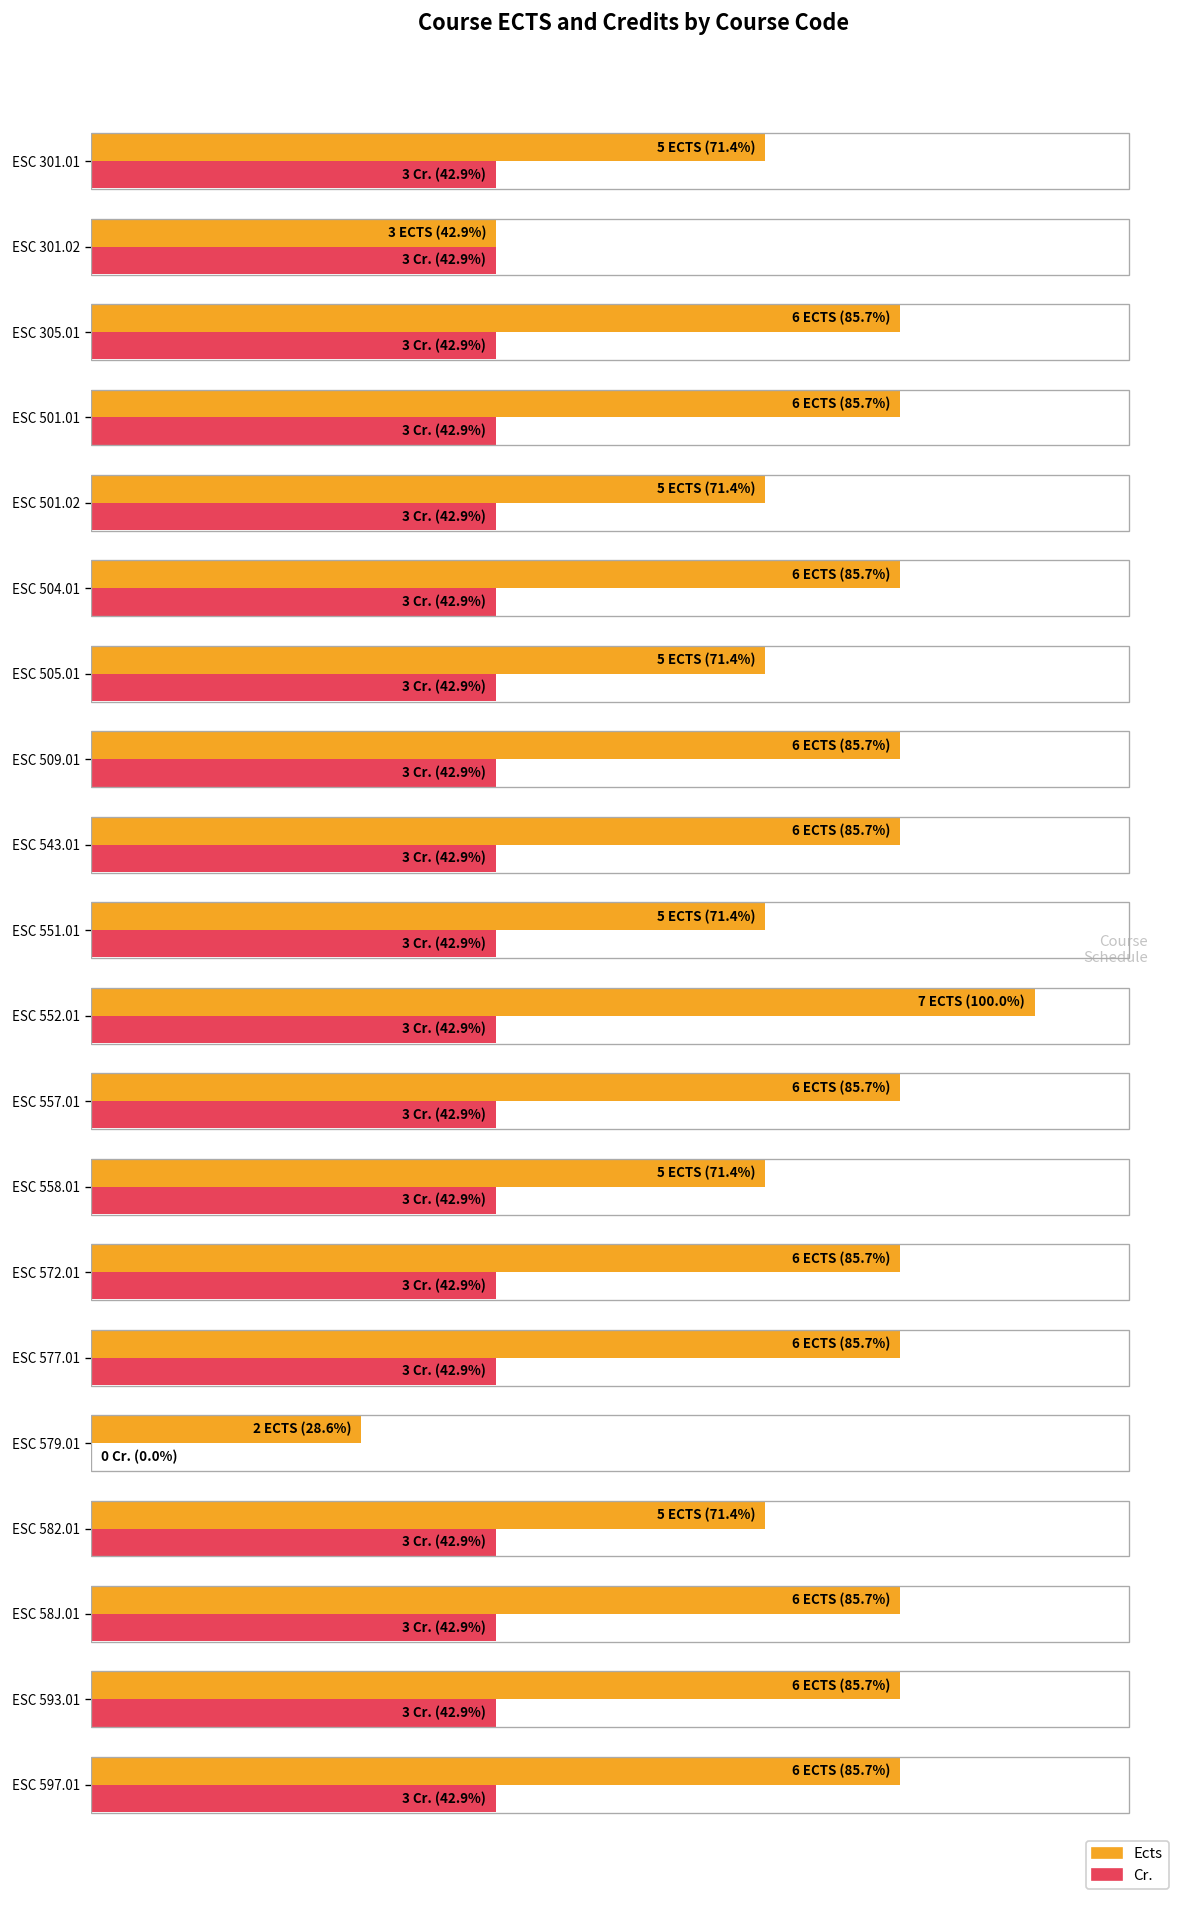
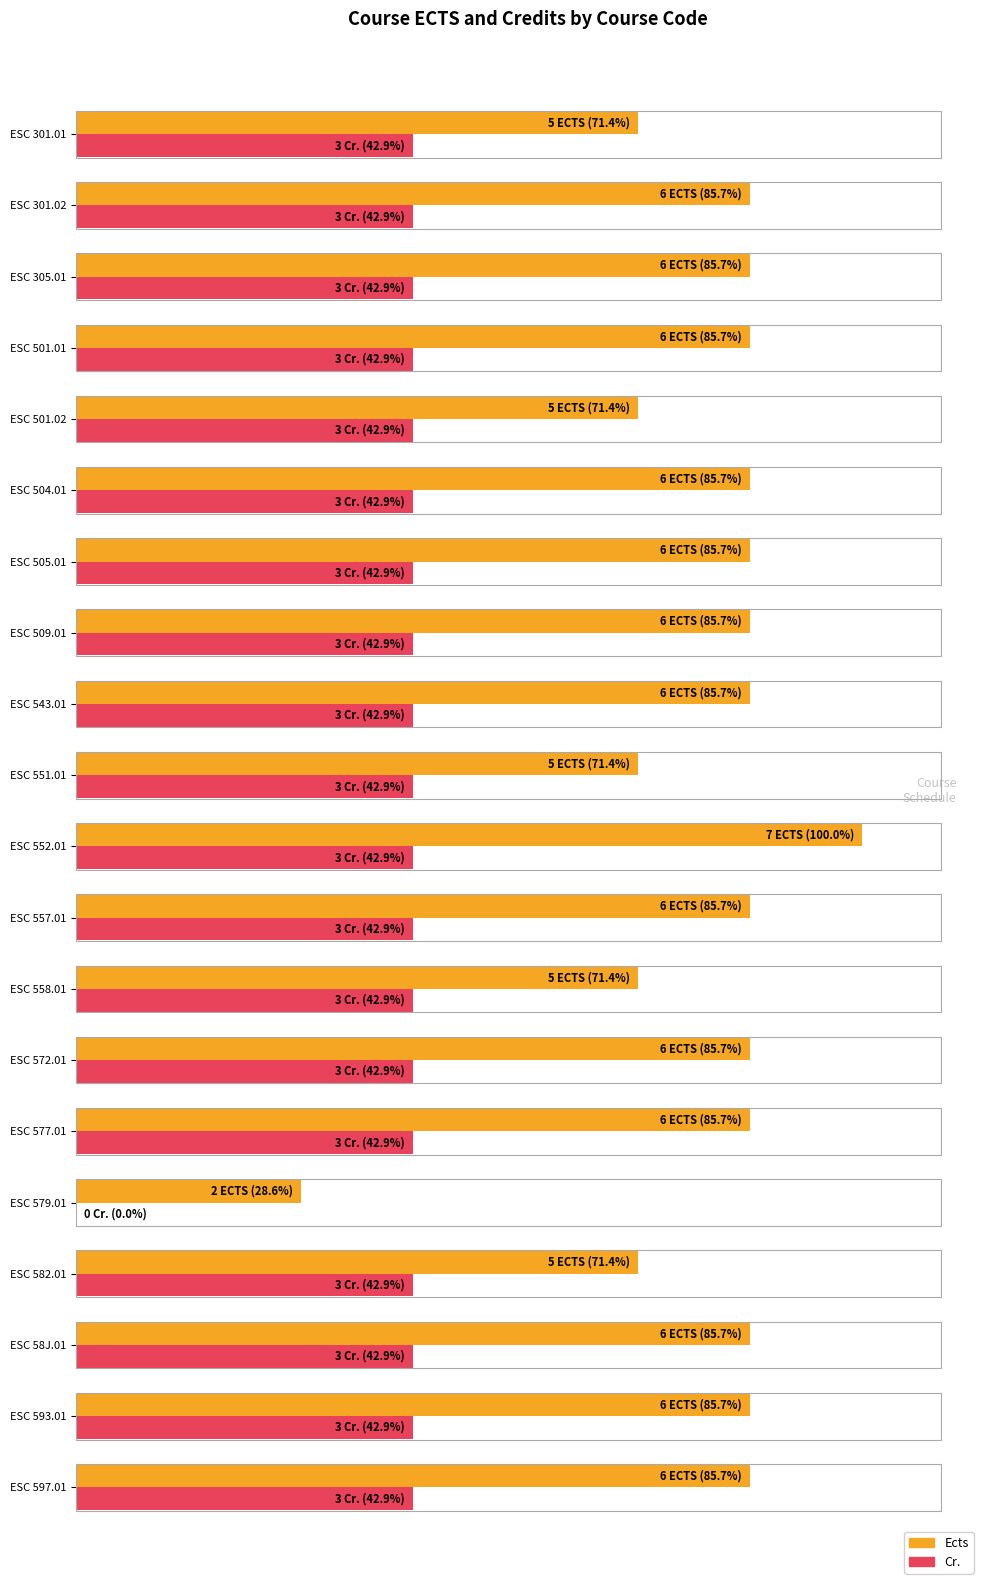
  {
    "Ects": {
      "ESC 301.01": "(71.4%)",
-     "ESC 301.02": "3 ECTS (42.9%)",
+     "ESC 301.02": "6 ECTS (85.7%)",
      "ESC 305.01": "(85.7%)",
      "ESC 501.01": "(85.7%)",
      "ESC 501.02": "(71.4%)",
      "ESC 504.01": "(85.7%)",
-     "ESC 505.01": "5 ECTS (71.4%)",
+     "ESC 505.01": "6 ECTS (85.7%)",
      "ESC 509.01": "(85.7%)",
      "ESC 543.01": "(85.7%)",
      "ESC 551.01": "(71.4%)",
      "ESC 552.01": "(100.0%)",
      "ESC 557.01": "(85.7%)",
      "ESC 558.01": "(71.4%)",
      "ESC 572.01": "(85.7%)",
      "ESC 577.01": "(85.7%)",
      "ESC 579.01": "(28.6%)",
      "ESC 582.01": "(71.4%)",
      "ESC 58J.01": "(85.7%)",
      "ESC 593.01": "(85.7%)",
      "ESC 597.01": "(85.7%)"
    },
    "Cr.": {
      "ESC 301.01": "(42.9%)",
      "ESC 301.02": "(42.9%)",
      "ESC 305.01": "(42.9%)",
      "ESC 501.01": "(42.9%)",
      "ESC 501.02": "(42.9%)",
      "ESC 504.01": "(42.9%)",
      "ESC 505.01": "(42.9%)",
      "ESC 509.01": "(42.9%)",
      "ESC 543.01": "(42.9%)",
      "ESC 551.01": "(42.9%)",
      "ESC 552.01": "(42.9%)",
      "ESC 557.01": "(42.9%)",
      "ESC 558.01": "(42.9%)",
      "ESC 572.01": "(42.9%)",
      "ESC 577.01": "(42.9%)",
      "ESC 579.01": "0",
      "ESC 582.01": "(42.9%)",
      "ESC 58J.01": "(42.9%)",
      "ESC 593.01": "(42.9%)",
      "ESC 597.01": "(42.9%)"
    }
  }
